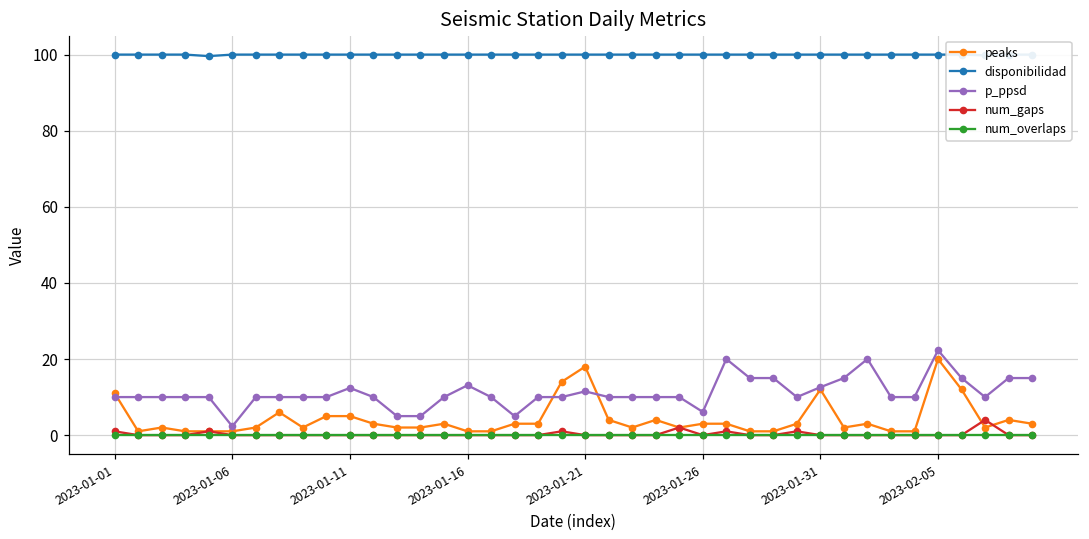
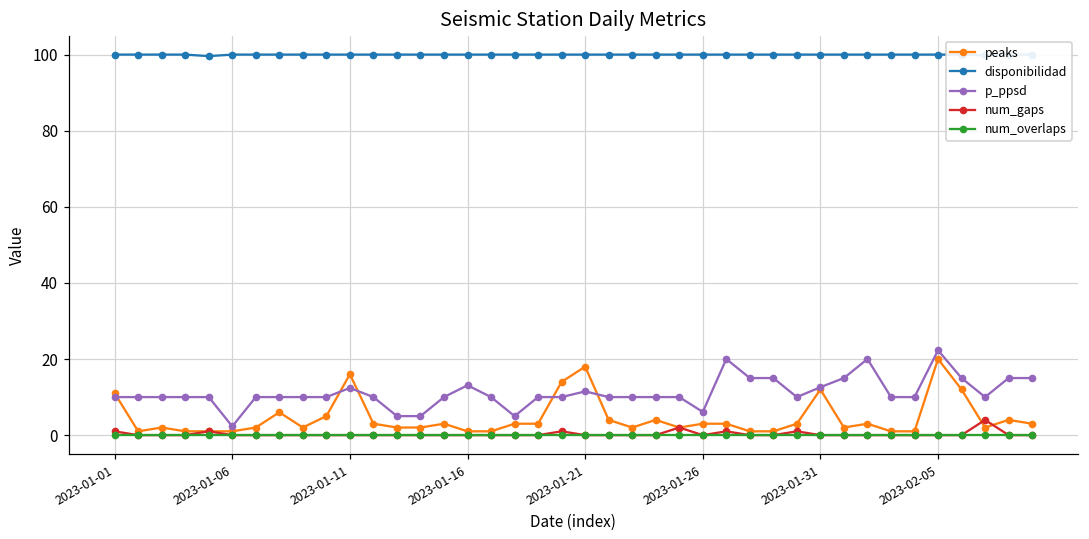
  {
    "peaks": {
      "2023-01-01": 11,
      "2023-01-06": 1,
-     "2023-01-11": 5,
+     "2023-01-11": 16,
      "2023-01-16": 1,
      "2023-01-21": 18,
      "2023-01-26": 3,
      "2023-02-05": 20
    },
    "disponibilidad": {
      "2023-01-01": 100,
      "2023-01-06": 100,
      "2023-01-11": 100,
      "2023-01-16": 100,
      "2023-01-21": 100,
      "2023-01-26": 100,
      "2023-01-31": 100,
      "2023-02-05": 100
    },
    "p_ppsd": {
      "2023-01-01": 10,
      "2023-01-06": 2,
      "2023-01-11": 12,
      "2023-01-16": 13,
      "2023-01-21": 12,
      "2023-01-26": 6,
      "2023-02-05": 22
    },
    "num_gaps": {
      "2023-01-01": 1
    },
    "num_overlaps": {
      "2023-01-01": 0
    }
  }
